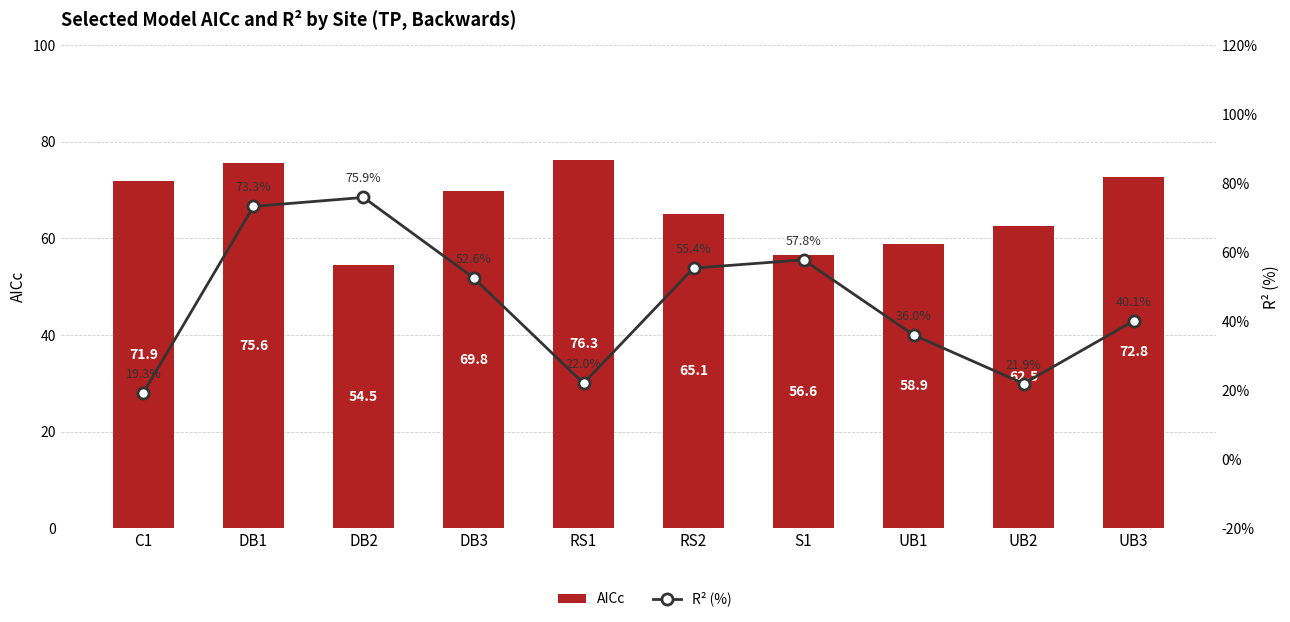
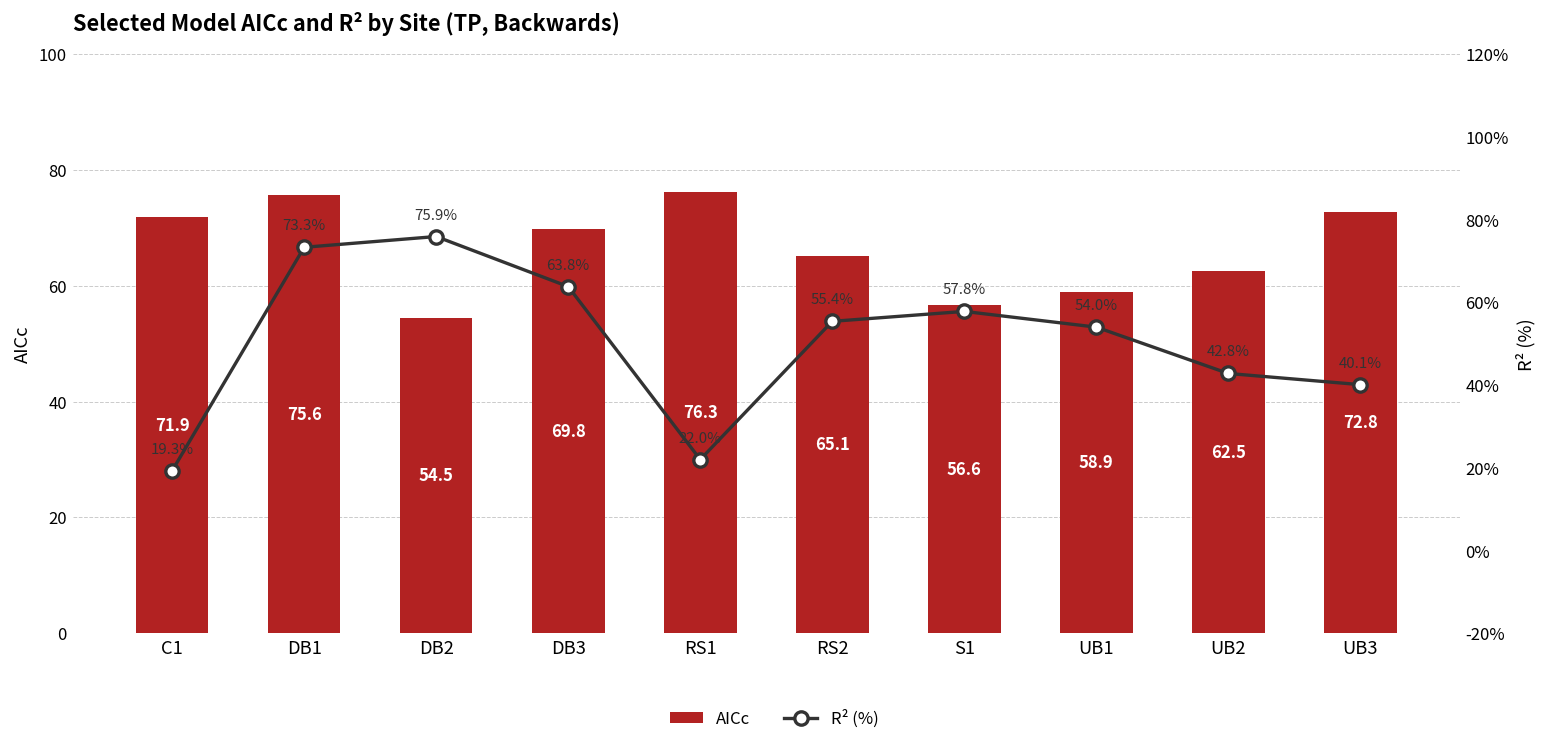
  {
    "AICc": {
      "C1": "71.9",
      "DB1": "75.6",
      "DB2": "54.5",
      "DB3": "69.8",
      "RS1": "76.3",
      "RS2": "65.1",
      "S1": "56.6",
      "UB1": "58.9",
      "UB2": "62.5",
      "UB3": "72.8"
    },
    "R² (%)": {
      "C1": "19.3%",
      "DB1": "73.3%",
      "DB2": "75.9%",
-     "DB3": "52.6%",
+     "DB3": "63.8%",
      "RS1": "22.0%",
      "RS2": "55.4%",
      "S1": "57.8%",
-     "UB1": "36.0%",
-     "UB2": "21.9%",
+     "UB1": "54.0%",
+     "UB2": "42.8%",
      "UB3": "40.1%"
    }
  }
